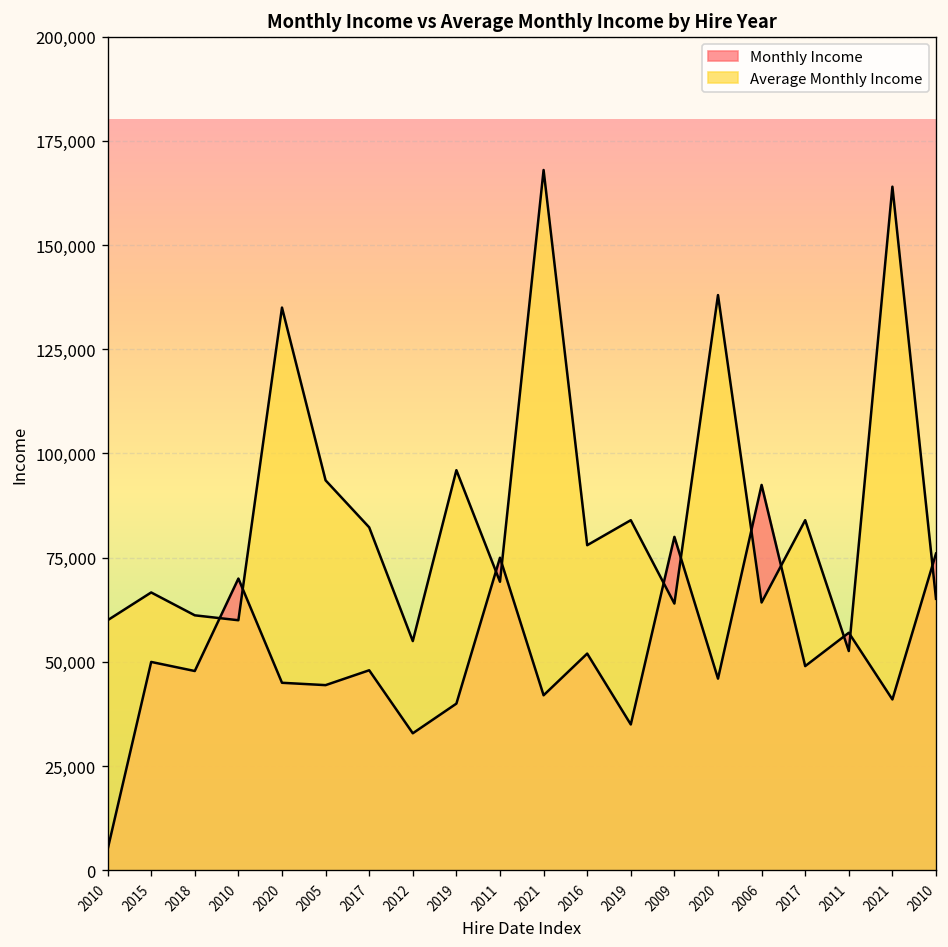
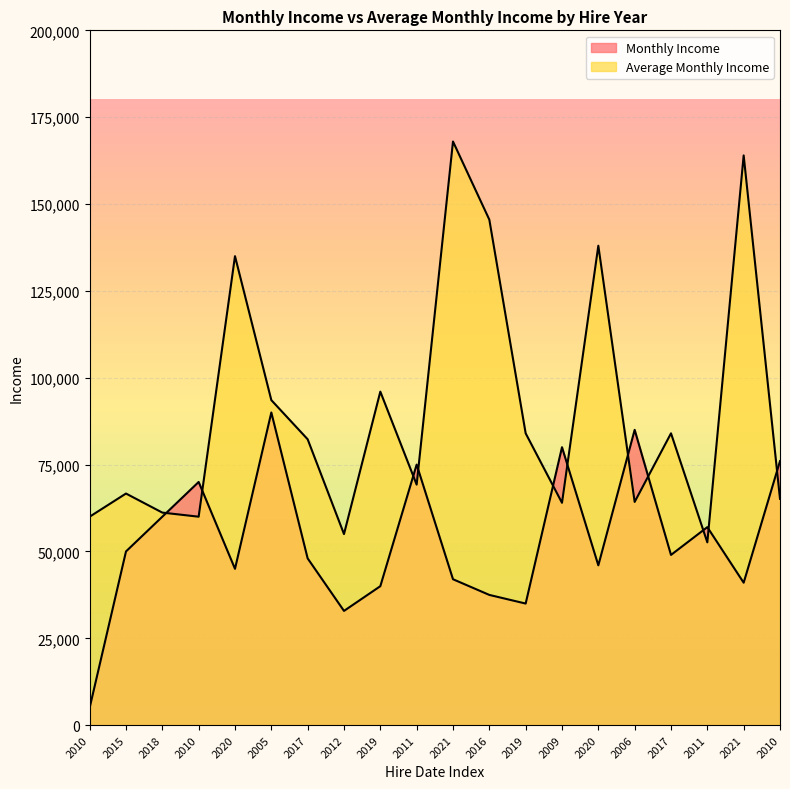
  {
    "Monthly Income": {
      "2015": "50,000",
-     "2018": "48,000",
-     "2005": "44,000",
+     "2018": "60,000",
+     "2005": "90,000",
      "2012": "33,000",
-     "2016": "52,000",
+     "2016": "37,000",
      "2009": "80,000",
-     "2006": "92,000"
+     "2006": "85,000"
    },
    "Average Monthly Income": {
      "2015": "67,000",
      "2018": "61,000",
      "2005": "94,000",
      "2012": "55,000",
-     "2016": "78,000",
+     "2016": "146,000",
      "2009": "64,000",
      "2006": "64,000"
    }
  }
